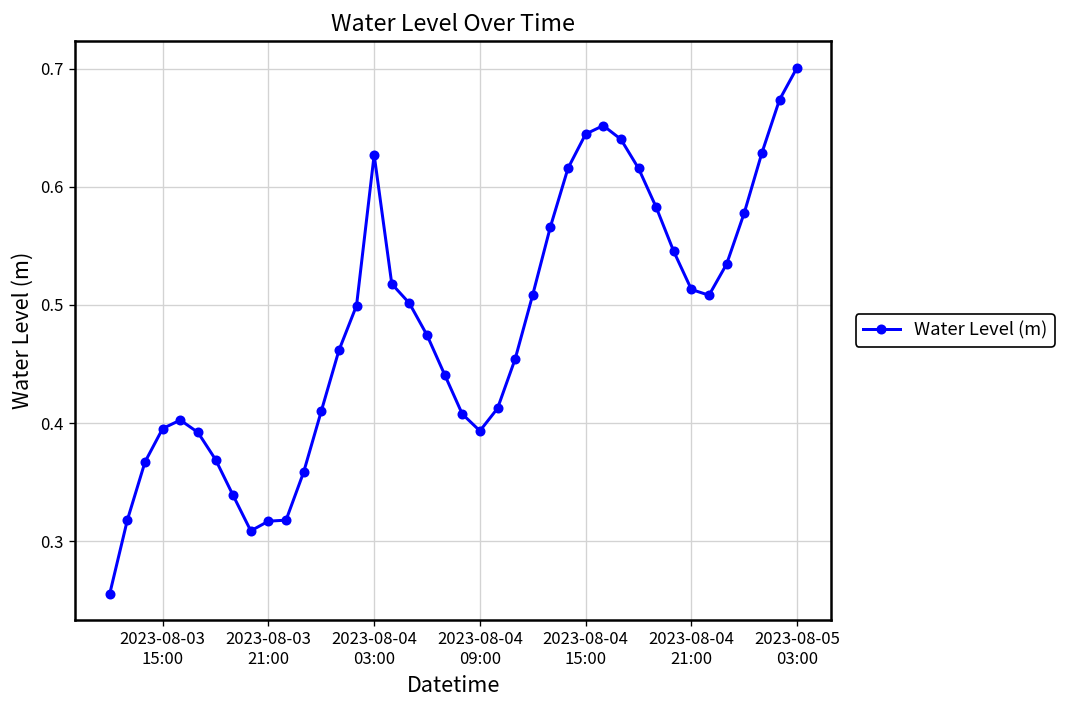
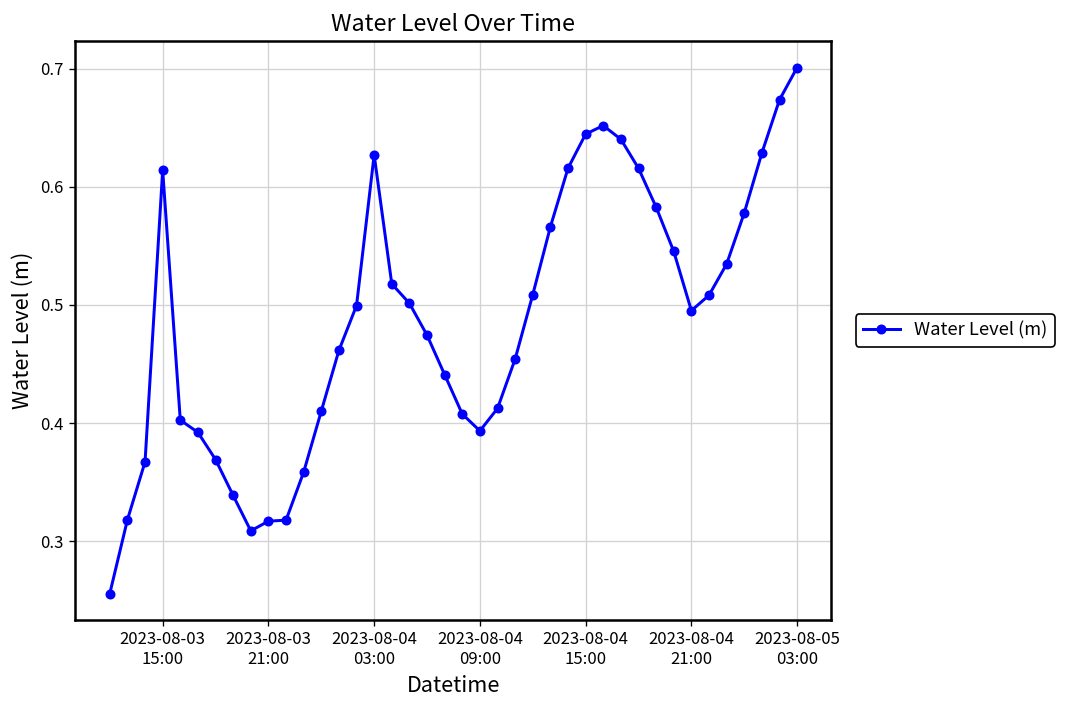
  {
-   "2023-08-03 15:00": 0.40,
+   "2023-08-03 15:00": 0.61,
    "2023-08-03 21:00": 0.32,
    "2023-08-04 03:00": 0.63,
    "2023-08-04 09:00": 0.39,
    "2023-08-04 15:00": 0.64,
-   "2023-08-04 21:00": 0.51,
+   "2023-08-04 21:00": 0.50,
    "2023-08-05 03:00": 0.70
  }
